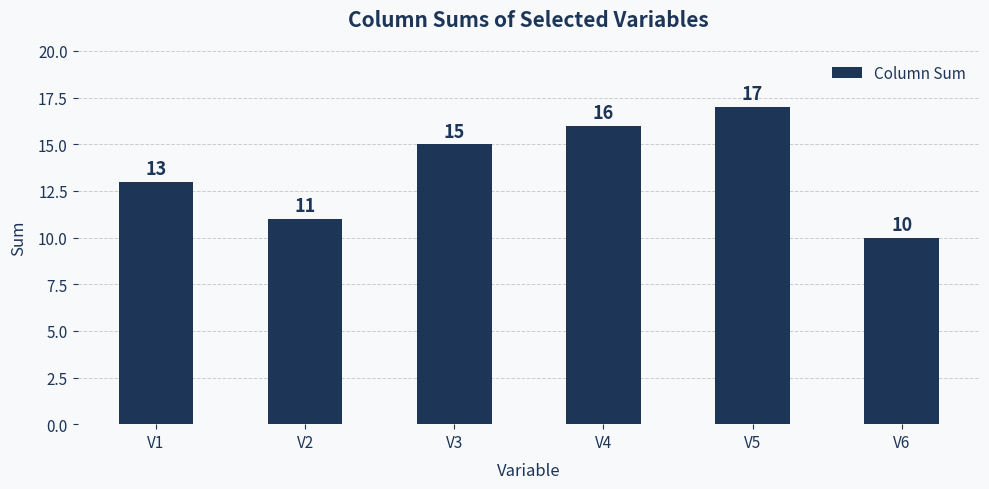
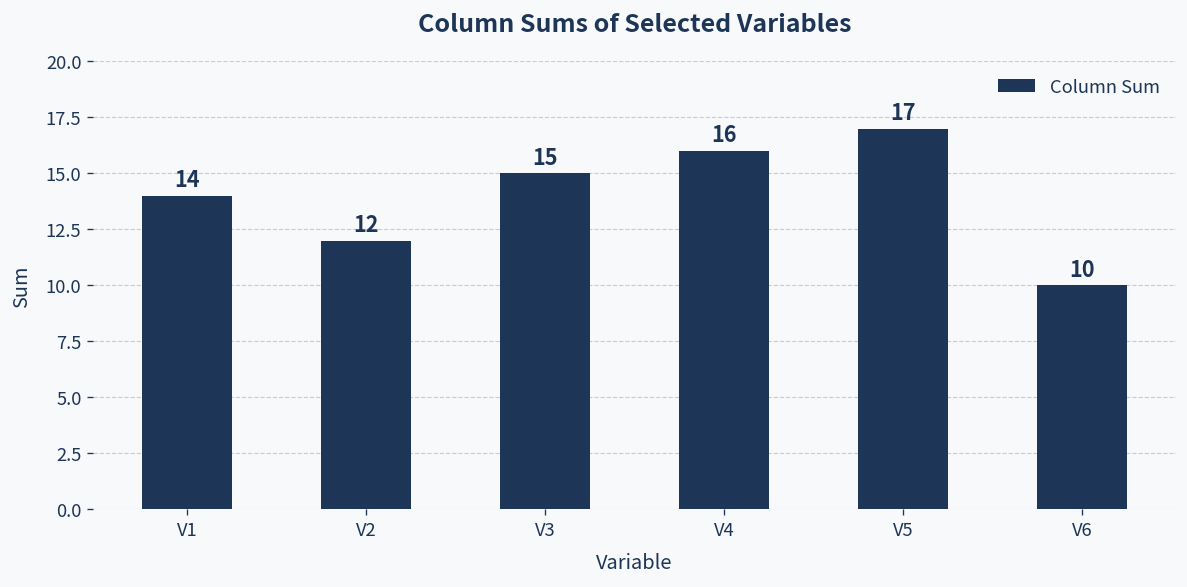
  {
-   "V1": 13,
-   "V2": 11,
+   "V1": 14,
+   "V2": 12,
    "V3": 15,
    "V4": 16,
    "V5": 17,
    "V6": 10
  }
